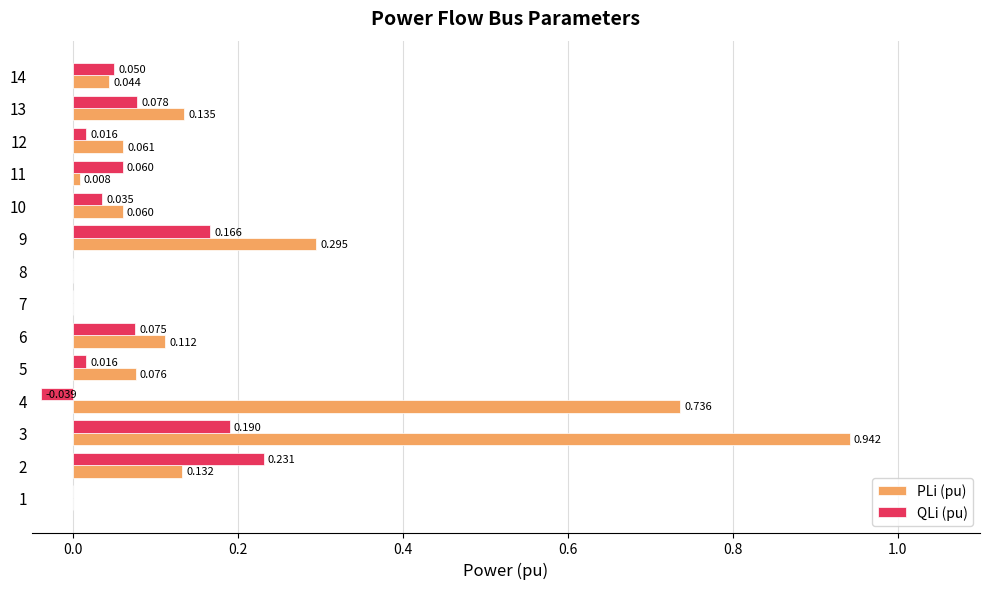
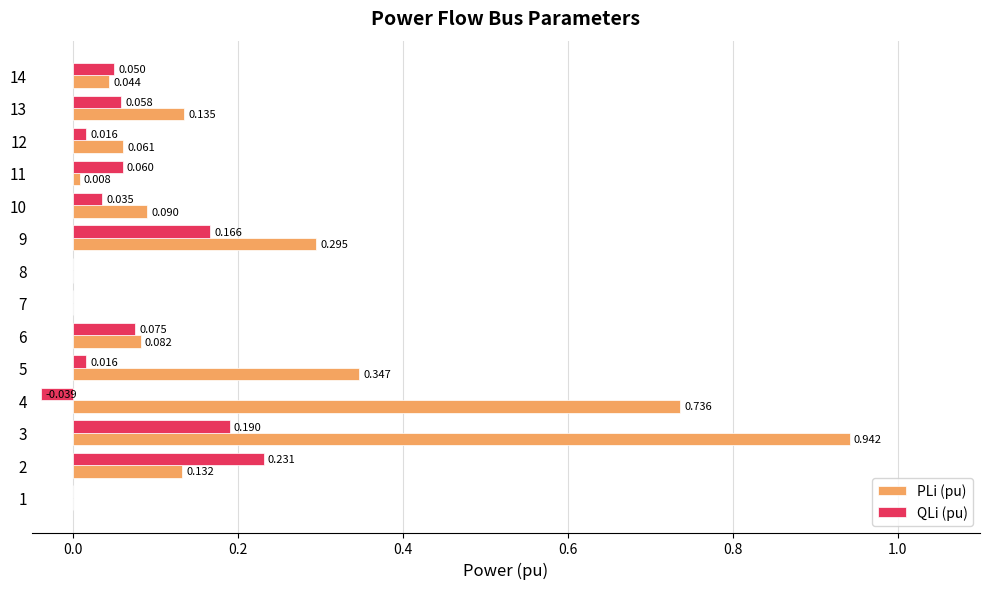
  {
    "PLi (pu)": {
      "14": 0.044,
      "13": 0.135,
      "12": 0.061,
      "11": 0.008,
-     "10": 0.060,
+     "10": 0.090,
      "9": 0.295,
-     "6": 0.112,
-     "5": 0.076,
+     "6": 0.082,
+     "5": 0.347,
      "4": 0.736,
      "3": 0.942,
      "2": 0.132
    },
    "QLi (pu)": {
      "14": 0.050,
-     "13": 0.078,
+     "13": 0.058,
      "12": 0.016,
      "11": 0.060,
      "10": 0.035,
      "9": 0.166,
      "6": 0.075,
      "5": 0.016,
      "4": -0.039,
      "3": 0.190,
      "2": 0.231
    }
  }
